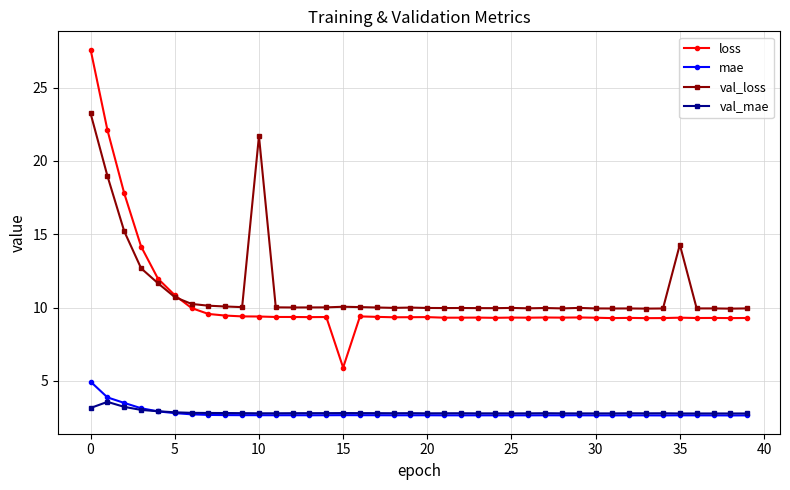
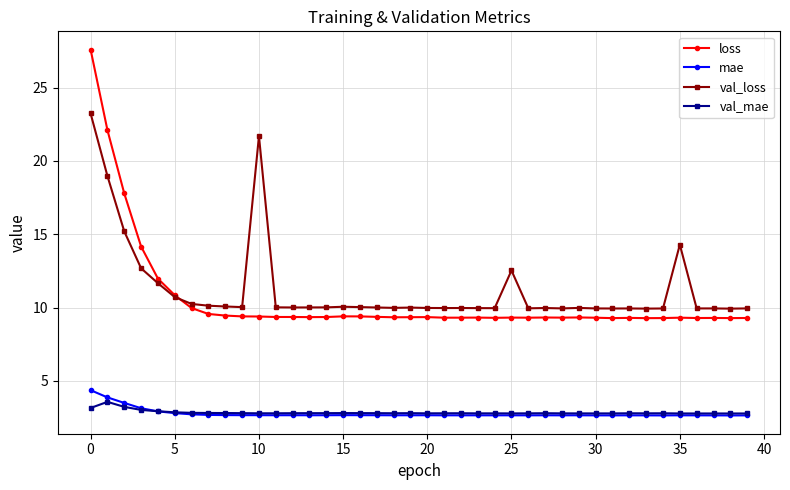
  {
    "loss": {
      "0": 27.6,
      "10": 9.4,
-     "15": 5.9,
+     "15": 9.4,
      "20": 9.3,
      "25": 9.3,
      "30": 9.3,
      "35": 9.3
    },
    "mae": {
-     "0": 4.9
+     "0": 4.4
    },
    "val_loss": {
      "0": 23.2,
      "10": 21.7,
      "15": 10.1,
      "20": 10.0,
-     "25": 10.0,
+     "25": 12.5,
      "30": 9.9,
      "35": 14.3
    },
    "val_mae": {
      "0": 3.1
    }
  }
